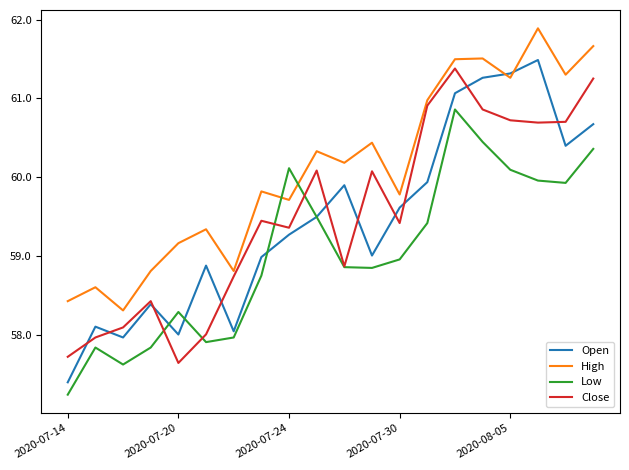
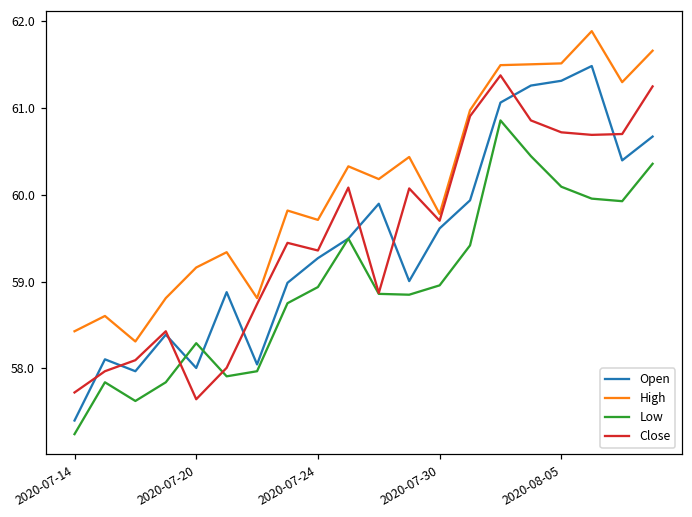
  {
    "Open": {
      "2020-07-14": 57.4,
      "2020-07-20": 58.0,
      "2020-07-24": 59.3,
      "2020-07-30": 59.6,
      "2020-08-05": 61.3
    },
    "High": {
      "2020-07-14": 58.4,
      "2020-07-20": 59.2,
      "2020-07-24": 59.7,
      "2020-07-30": 59.8,
-     "2020-08-05": 61.3
+     "2020-08-05": 61.5
    },
    "Low": {
      "2020-07-14": 57.2,
      "2020-07-20": 58.3,
-     "2020-07-24": 60.1,
+     "2020-07-24": 58.9,
      "2020-07-30": 59.0,
      "2020-08-05": 60.1
    },
    "Close": {
      "2020-07-14": 57.7,
      "2020-07-20": 57.6,
      "2020-07-24": 59.4,
-     "2020-07-30": 59.4,
+     "2020-07-30": 59.7,
      "2020-08-05": 60.7
    }
  }
